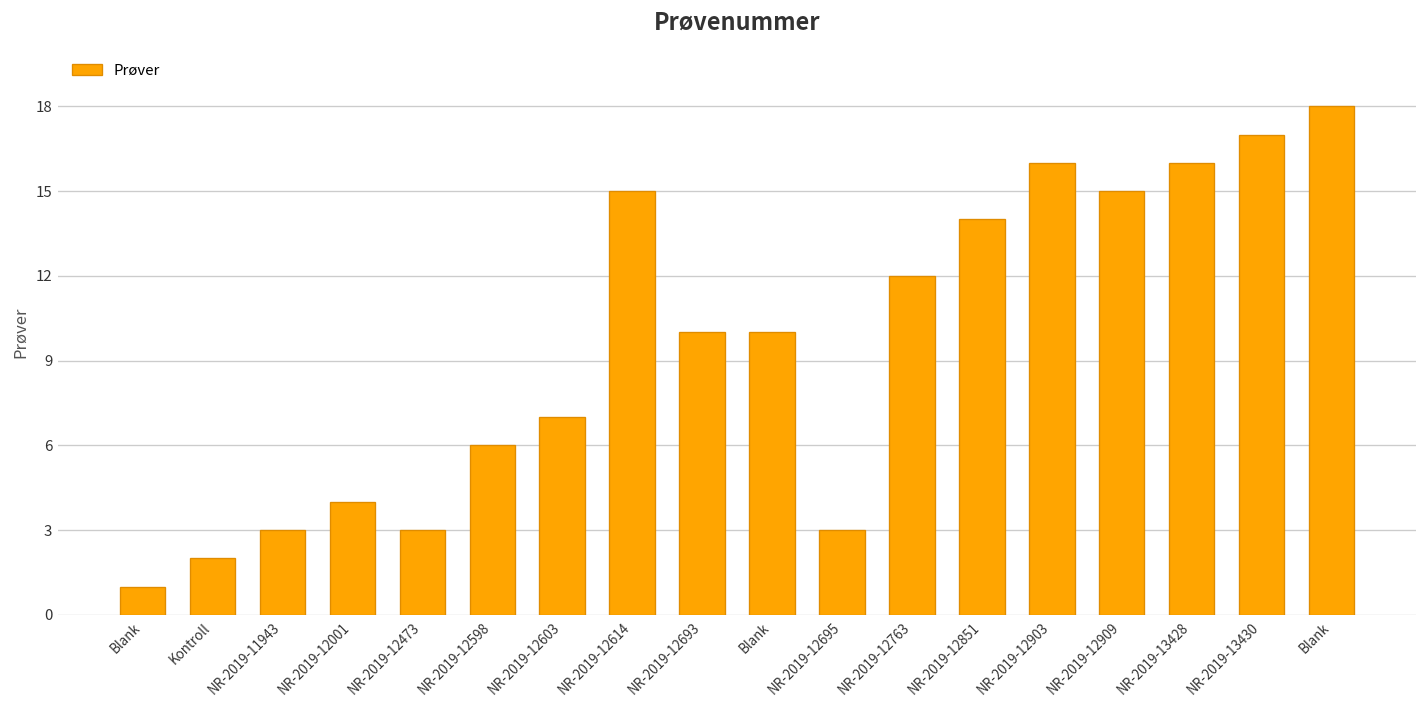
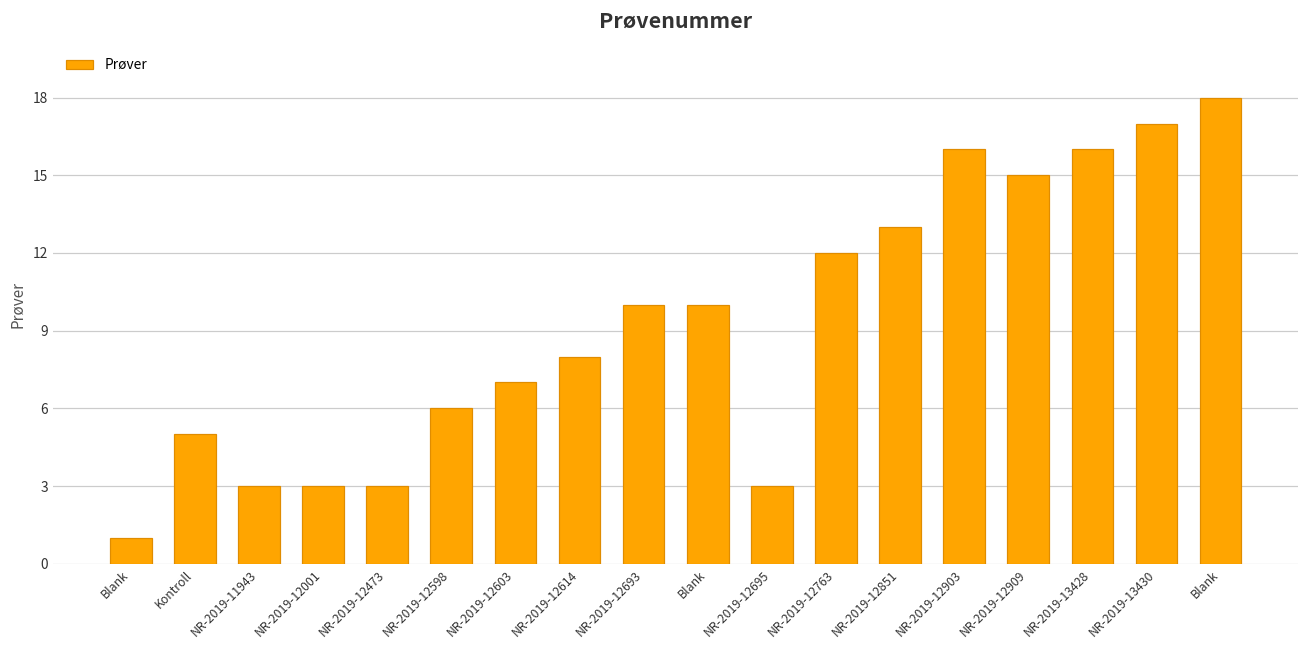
  {
-   "Kontroll": 2,
+   "Kontroll": 5,
    "NR-2019-11943": 3,
-   "NR-2019-12001": 4,
+   "NR-2019-12001": 3,
    "NR-2019-12473": 3,
    "NR-2019-12598": 6,
    "NR-2019-12603": 7,
-   "NR-2019-12614": 15,
+   "NR-2019-12614": 8,
    "NR-2019-12693": 10,
    "NR-2019-12695": 3,
    "NR-2019-12763": 12,
-   "NR-2019-12851": 14,
+   "NR-2019-12851": 13,
    "NR-2019-12903": 16,
    "NR-2019-12909": 15,
    "NR-2019-13428": 16,
    "NR-2019-13430": 17
  }
